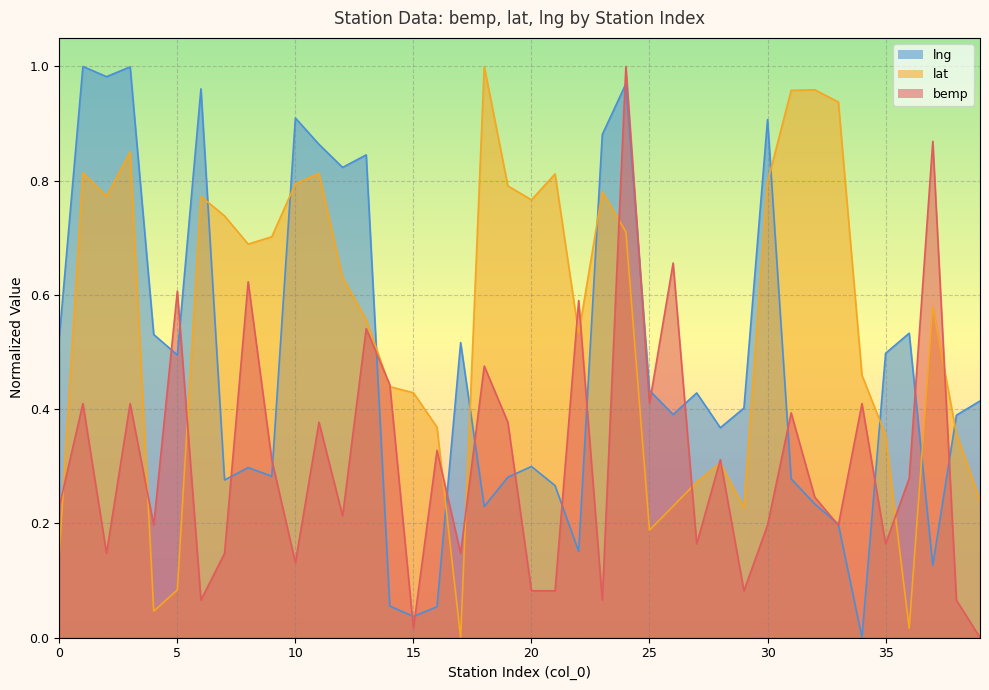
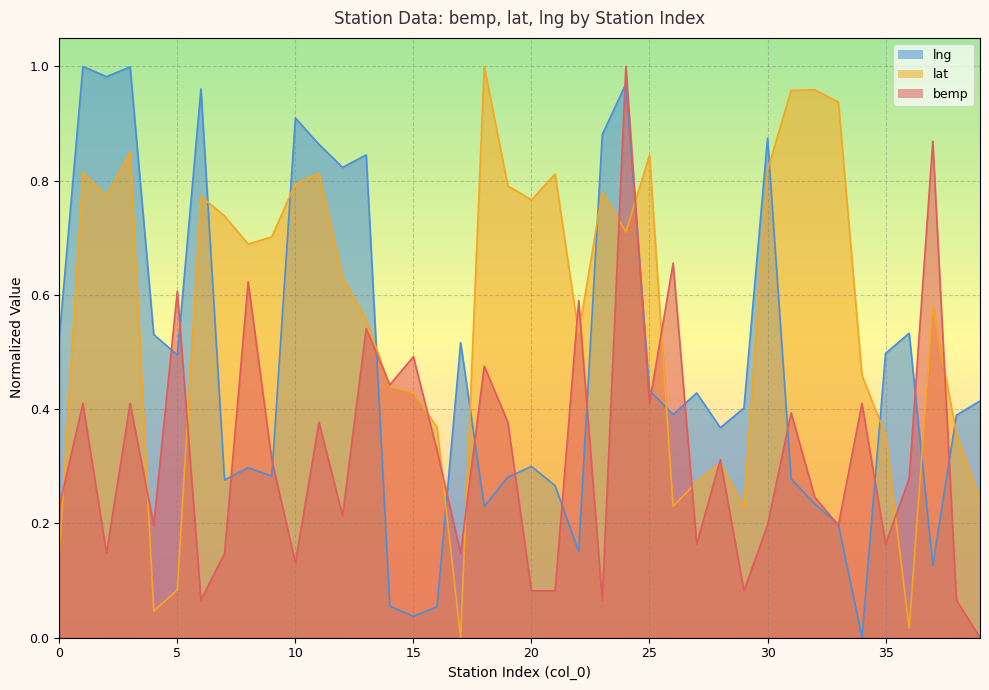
  {
    "lng": {
      "0": 0.53,
      "5": 0.49,
      "10": 0.91,
      "15": 0.04,
      "20": 0.30,
      "25": 0.43,
-     "30": 0.91,
+     "30": 0.87,
      "35": 0.50
    },
    "lat": {
      "0": 0.15,
      "5": 0.08,
      "10": 0.79,
      "15": 0.43,
      "20": 0.77,
-     "25": 0.19,
-     "30": 0.80,
+     "25": 0.84,
+     "30": 0.82,
      "35": 0.35
    },
    "bemp": {
      "0": 0.23,
      "5": 0.61,
      "10": 0.13,
-     "15": 0.02,
+     "15": 0.49,
      "20": 0.08,
      "25": 0.41,
      "30": 0.20,
      "35": 0.16
    }
  }
